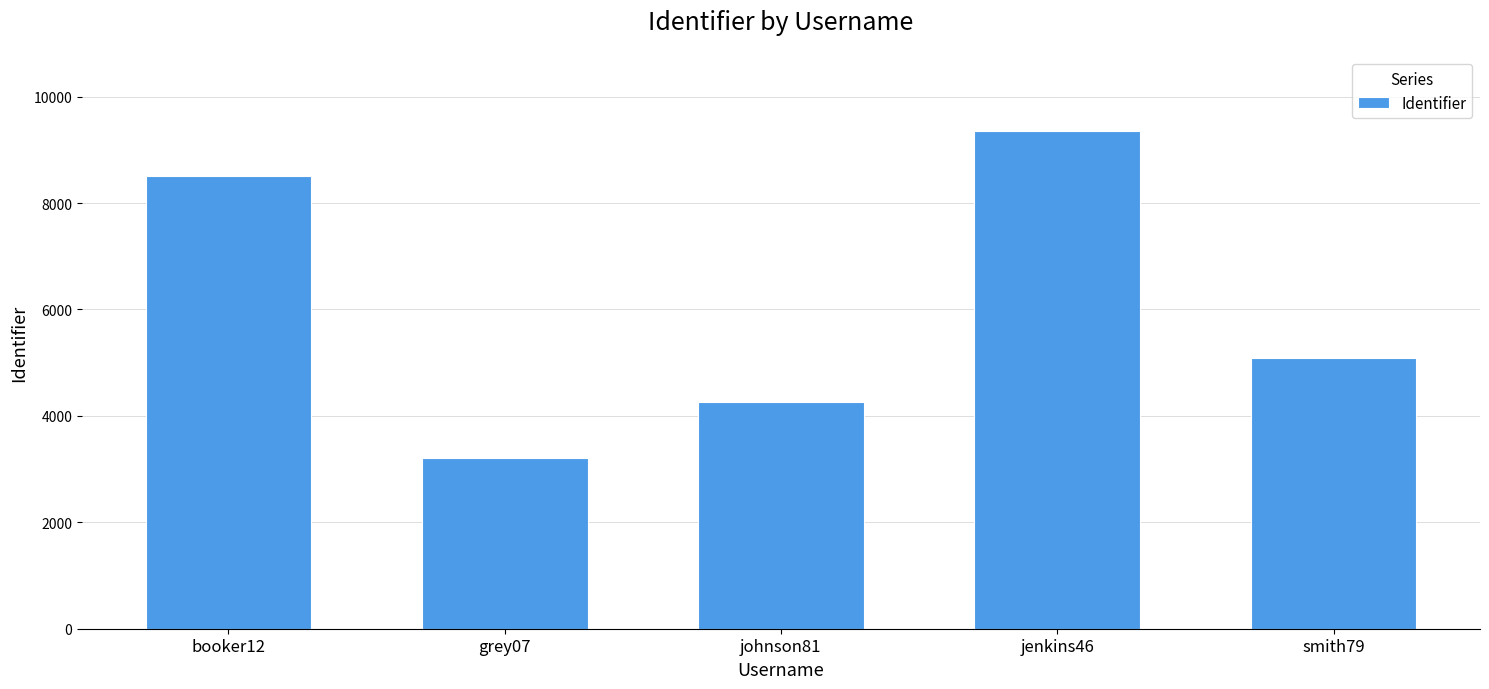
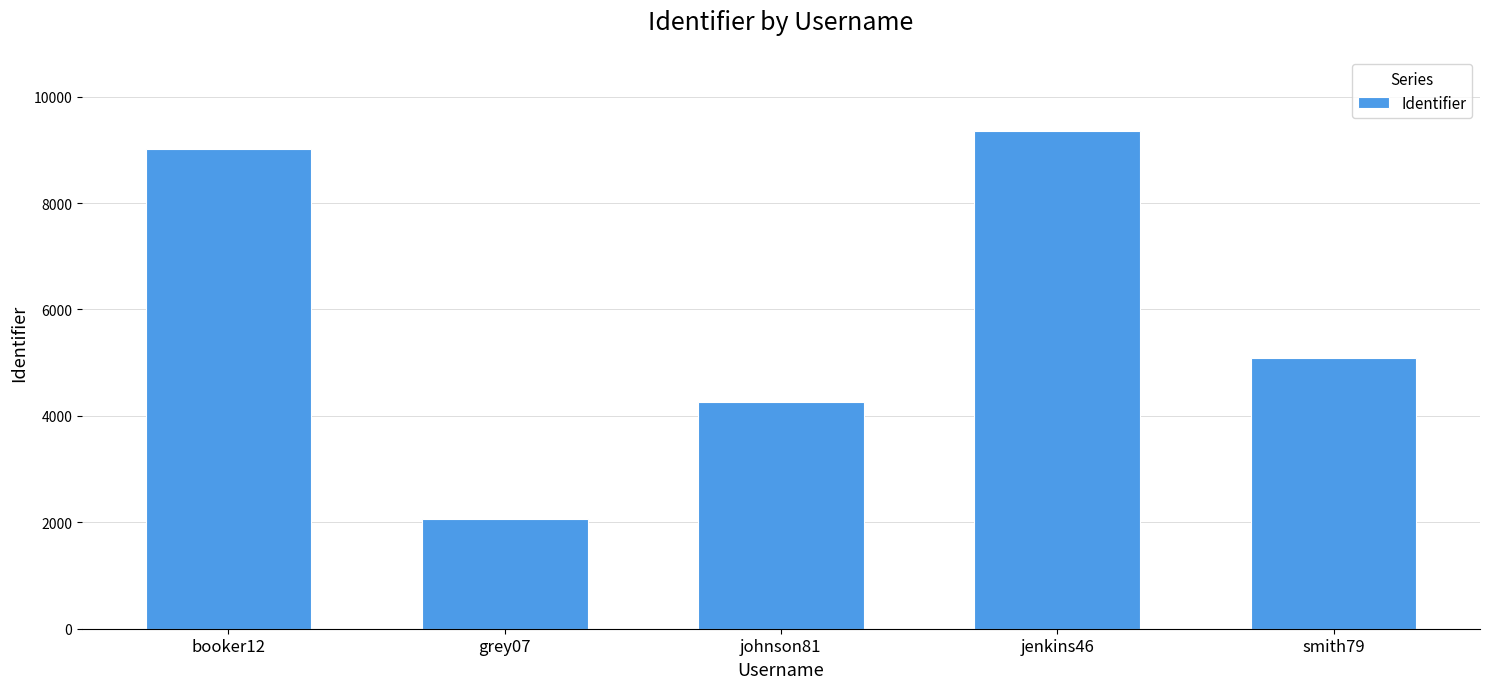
  {
-   "booker12": 8500,
-   "grey07": 3200,
+   "booker12": 9000,
+   "grey07": 2100,
    "johnson81": 4300,
    "jenkins46": 9300,
    "smith79": 5100
  }
